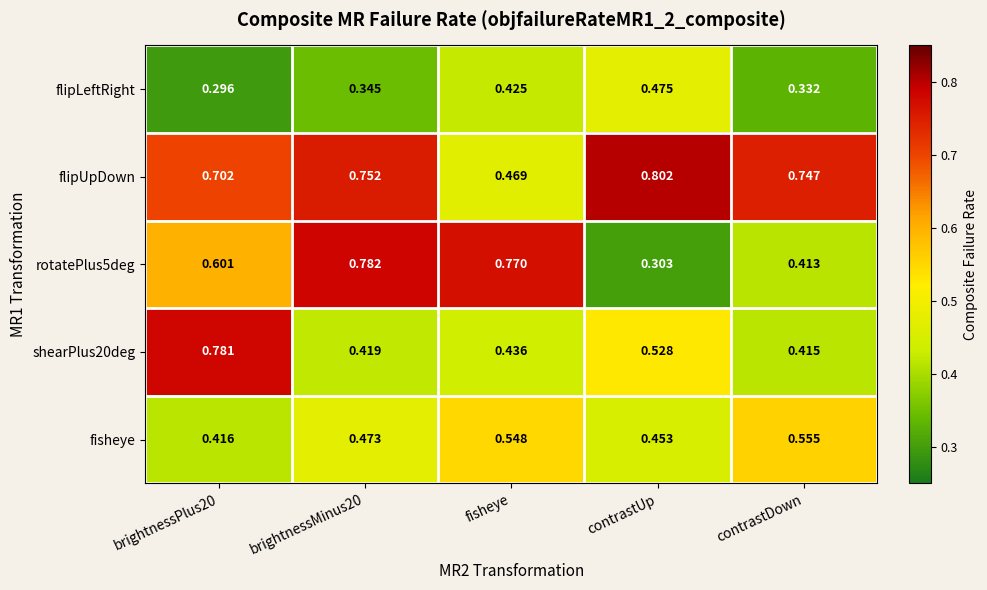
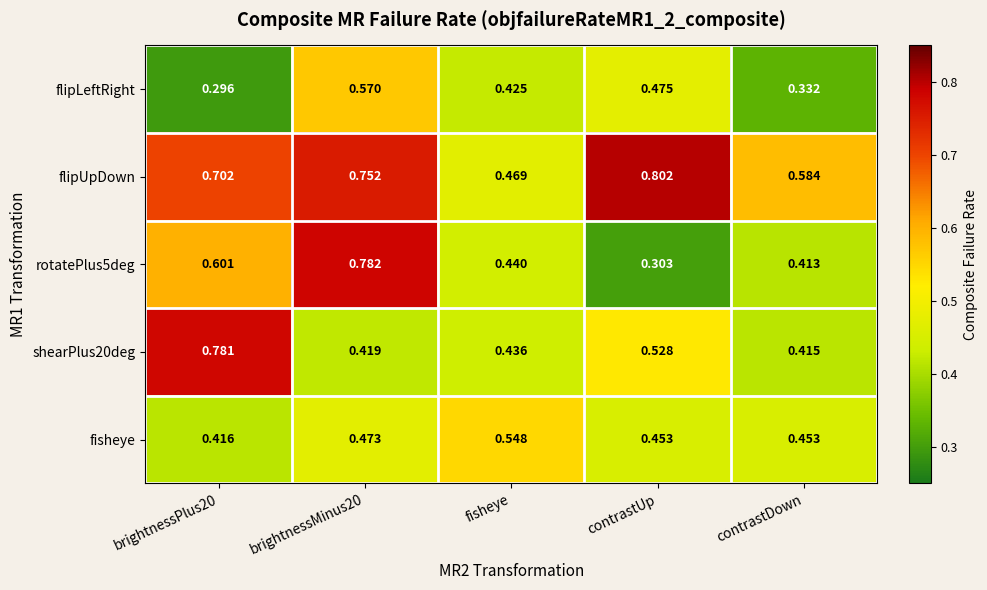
  {
    "flipLeftRight": {
      "brightnessPlus20": 0.296,
-     "brightnessMinus20": 0.345,
+     "brightnessMinus20": 0.570,
      "fisheye": 0.425,
      "contrastUp": 0.475,
      "contrastDown": 0.332
    },
    "flipUpDown": {
      "brightnessPlus20": 0.702,
      "brightnessMinus20": 0.752,
      "fisheye": 0.469,
      "contrastUp": 0.802,
-     "contrastDown": 0.747
+     "contrastDown": 0.584
    },
    "rotatePlus5deg": {
      "brightnessPlus20": 0.601,
      "brightnessMinus20": 0.782,
-     "fisheye": 0.770,
+     "fisheye": 0.440,
      "contrastUp": 0.303,
      "contrastDown": 0.413
    },
    "shearPlus20deg": {
      "brightnessPlus20": 0.781,
      "brightnessMinus20": 0.419,
      "fisheye": 0.436,
      "contrastUp": 0.528,
      "contrastDown": 0.415
    },
    "fisheye": {
      "brightnessPlus20": 0.416,
      "brightnessMinus20": 0.473,
      "fisheye": 0.548,
      "contrastUp": 0.453,
-     "contrastDown": 0.555
+     "contrastDown": 0.453
    }
  }
